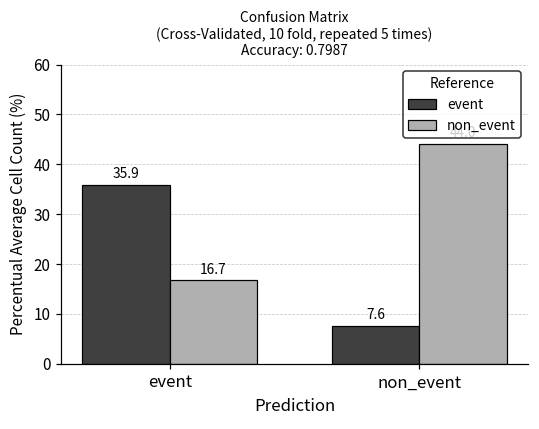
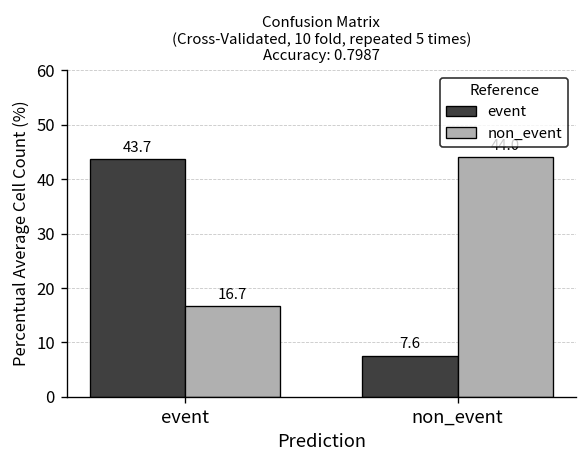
  {
    "event": {
-     "event": 35.9,
+     "event": 43.7,
      "non_event": 7.6
    },
    "non_event": {
      "event": 16.7
    }
  }
